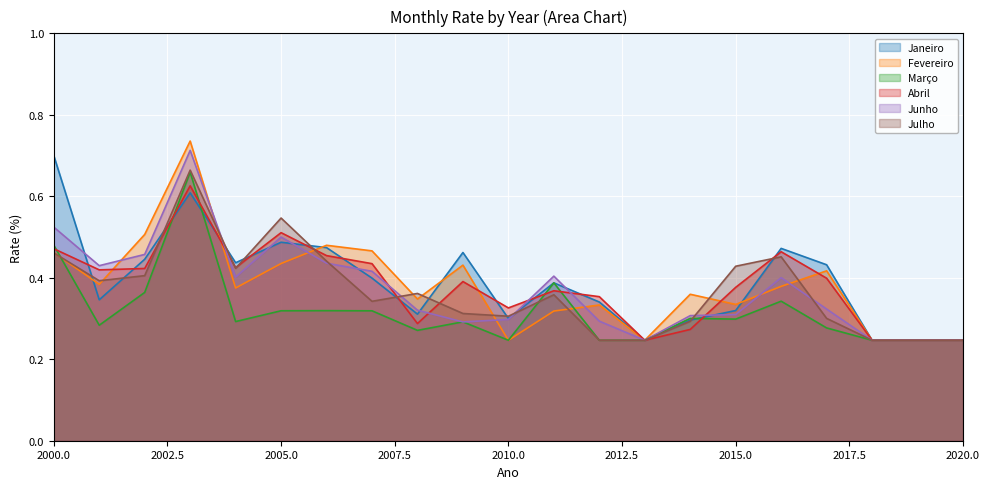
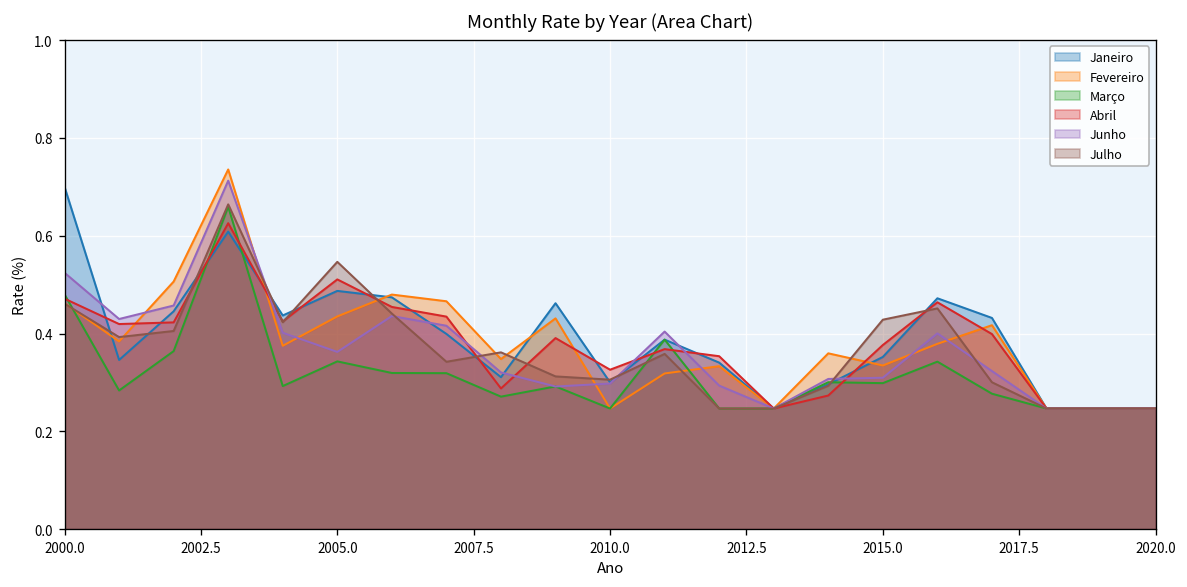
  {
    "Janeiro": {
      "2000.0": 0.70,
      "2005.0": 0.49,
-     "2015.0": 0.32
+     "2015.0": 0.35
    },
    "Março": {
      "2000.0": 0.48,
-     "2005.0": 0.32,
+     "2005.0": 0.34,
      "2015.0": 0.30
    },
    "Junho": {
      "2000.0": 0.52,
-     "2005.0": 0.50,
+     "2005.0": 0.36,
      "2015.0": 0.31
    }
  }
